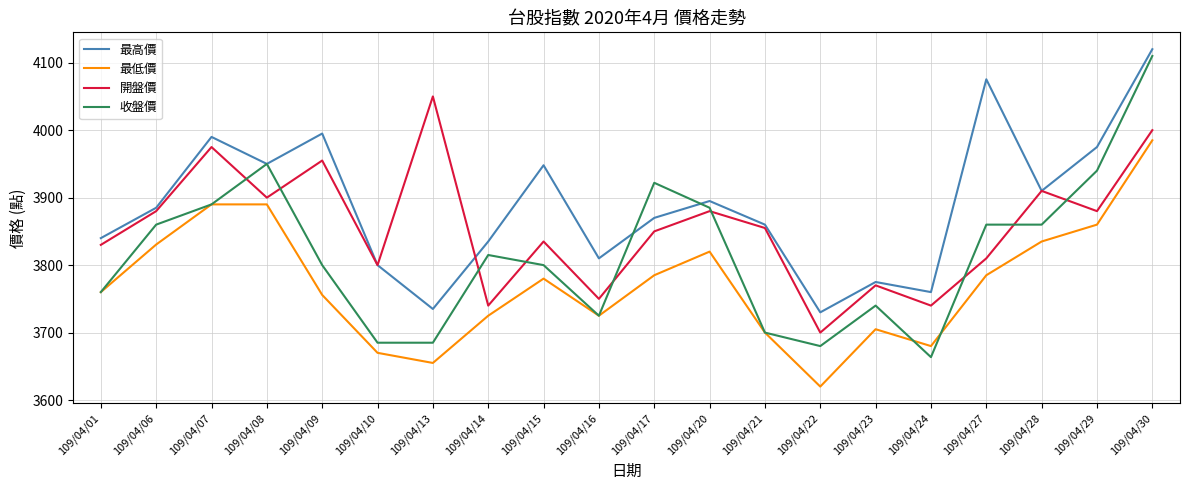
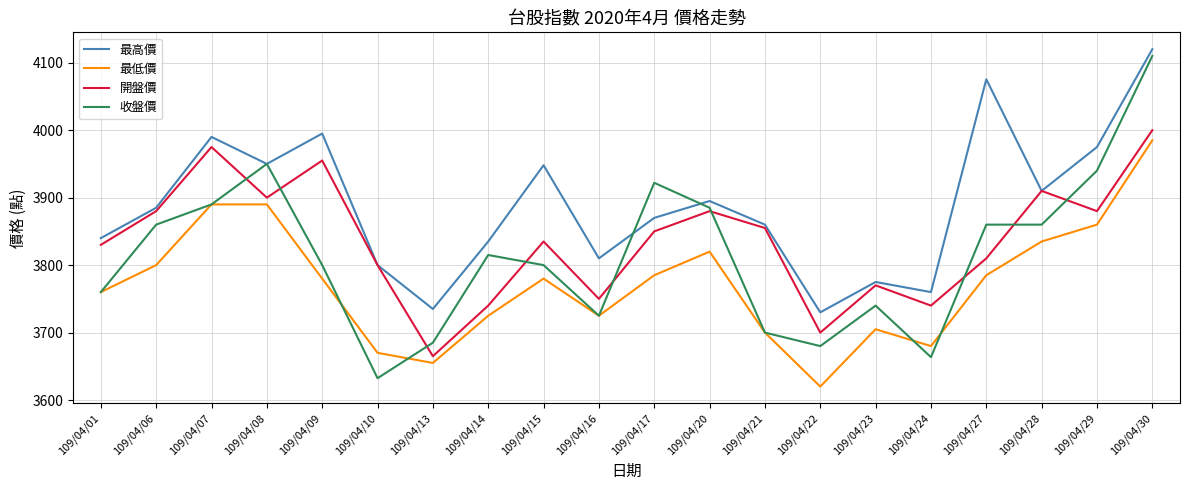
  {
    "最高價": {
      "109/04/01": 3840,
      "109/04/06": 3890,
      "109/04/07": 3990,
      "109/04/09": 4000,
      "109/04/13": 3740,
      "109/04/14": 3840,
      "109/04/15": 3950,
      "109/04/16": 3810,
      "109/04/17": 3870,
      "109/04/20": 3900,
      "109/04/21": 3860,
      "109/04/22": 3730,
      "109/04/23": 3780,
      "109/04/24": 3760,
      "109/04/27": 4080,
      "109/04/29": 3980,
      "109/04/30": 4120
    },
    "最低價": {
-     "109/04/06": 3830,
+     "109/04/06": 3800,
      "109/04/08": 3890,
-     "109/04/09": 3760,
+     "109/04/09": 3780,
      "109/04/10": 3670,
      "109/04/13": 3660,
      "109/04/14": 3730,
      "109/04/15": 3780,
      "109/04/17": 3790,
      "109/04/20": 3820,
      "109/04/22": 3620,
      "109/04/23": 3710,
      "109/04/24": 3680,
      "109/04/27": 3790,
      "109/04/28": 3840,
      "109/04/29": 3860,
      "109/04/30": 3990
    },
    "開盤價": {
      "109/04/01": 3830,
      "109/04/06": 3880,
      "109/04/07": 3980,
      "109/04/08": 3900,
      "109/04/09": 3960,
-     "109/04/13": 4050,
+     "109/04/13": 3670,
      "109/04/14": 3740,
      "109/04/15": 3840,
      "109/04/16": 3750,
      "109/04/17": 3850,
      "109/04/20": 3880,
      "109/04/21": 3860,
      "109/04/22": 3700,
      "109/04/23": 3770,
      "109/04/24": 3740,
      "109/04/27": 3810,
      "109/04/29": 3880,
      "109/04/30": 4000
    },
    "收盤價": {
      "109/04/06": 3860,
      "109/04/09": 3800,
-     "109/04/10": 3690,
+     "109/04/10": 3630,
      "109/04/13": 3690,
      "109/04/14": 3820,
      "109/04/15": 3800,
      "109/04/17": 3920,
      "109/04/20": 3890,
      "109/04/22": 3680,
      "109/04/23": 3740,
      "109/04/24": 3660,
      "109/04/27": 3860,
      "109/04/28": 3860,
      "109/04/29": 3940,
      "109/04/30": 4110
    }
  }
